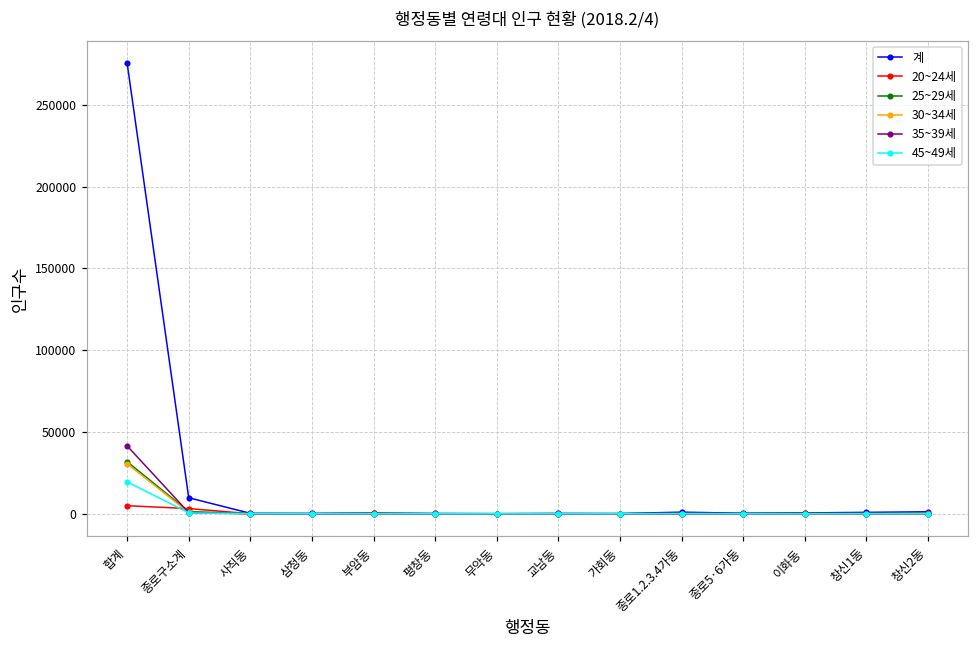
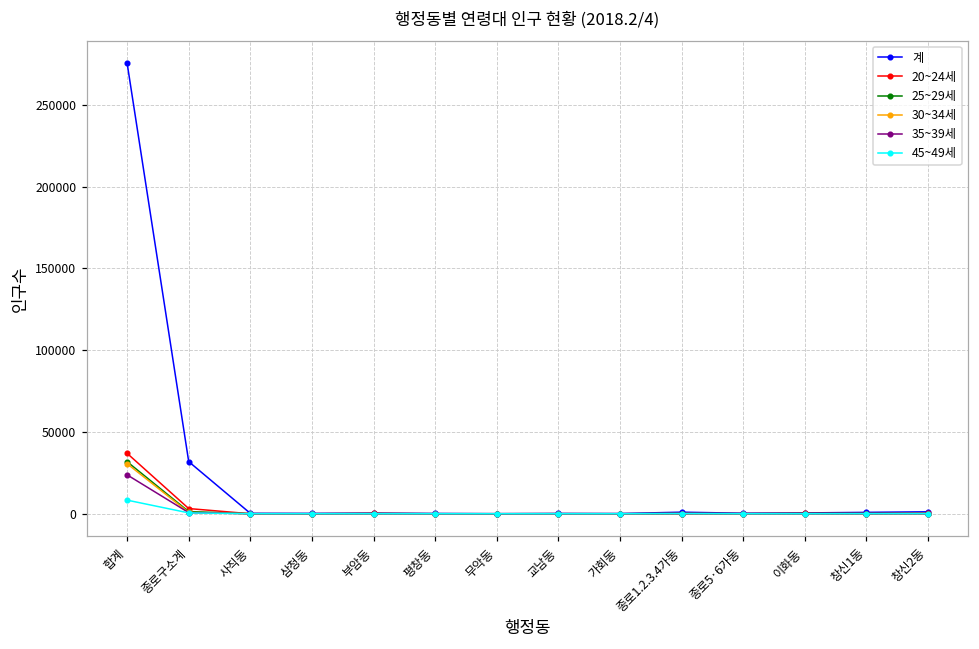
  {
    "계": {
      "합계": 275000,
-     "종로구소계": 10000
+     "종로구소계": 32000
    },
    "20~24세": {
-     "합계": 5000,
+     "합계": 37000,
      "종로구소계": 3000
    },
    "35~39세": {
-     "합계": 41000
+     "합계": 24000
    },
    "45~49세": {
-     "합계": 20000
+     "합계": 8000
    }
  }
